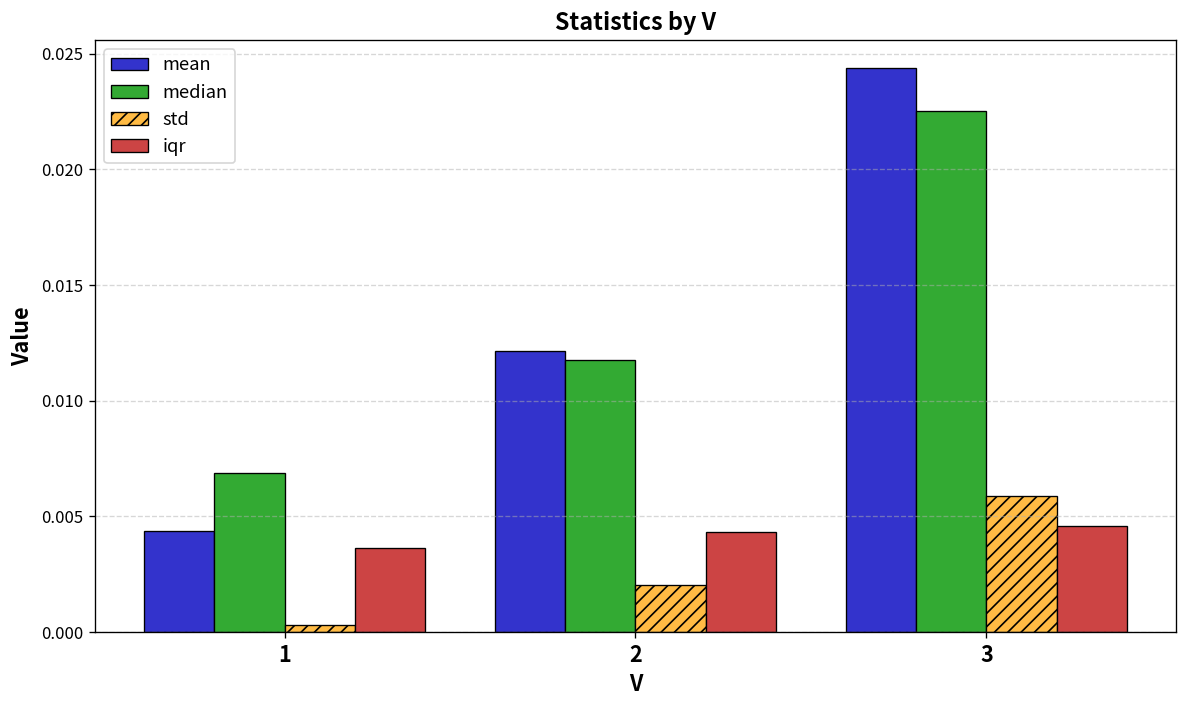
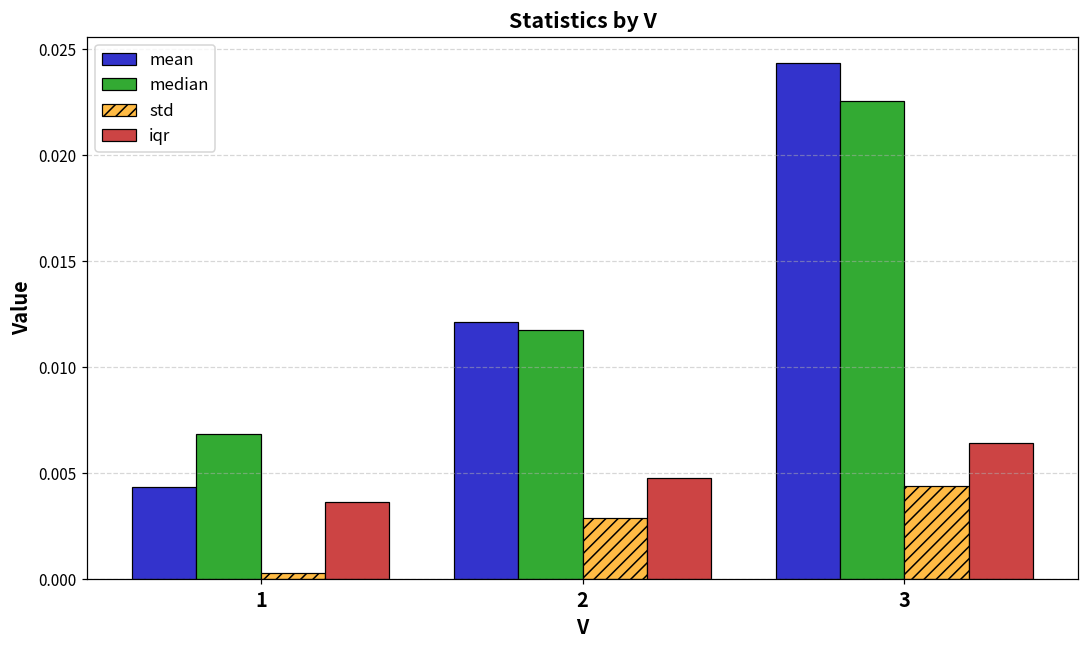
  {
    "mean": {
      "1": 0.0044,
      "2": 0.0122,
      "3": 0.0244
    },
    "median": {
      "1": 0.0069,
      "2": 0.0117,
      "3": 0.0225
    },
    "std": {
      "1": 0.0003,
-     "2": 0.0020,
-     "3": 0.0059
+     "2": 0.0029,
+     "3": 0.0044
    },
    "iqr": {
      "1": 0.0036,
-     "2": 0.0043,
-     "3": 0.0046
+     "2": 0.0048,
+     "3": 0.0064
    }
  }
